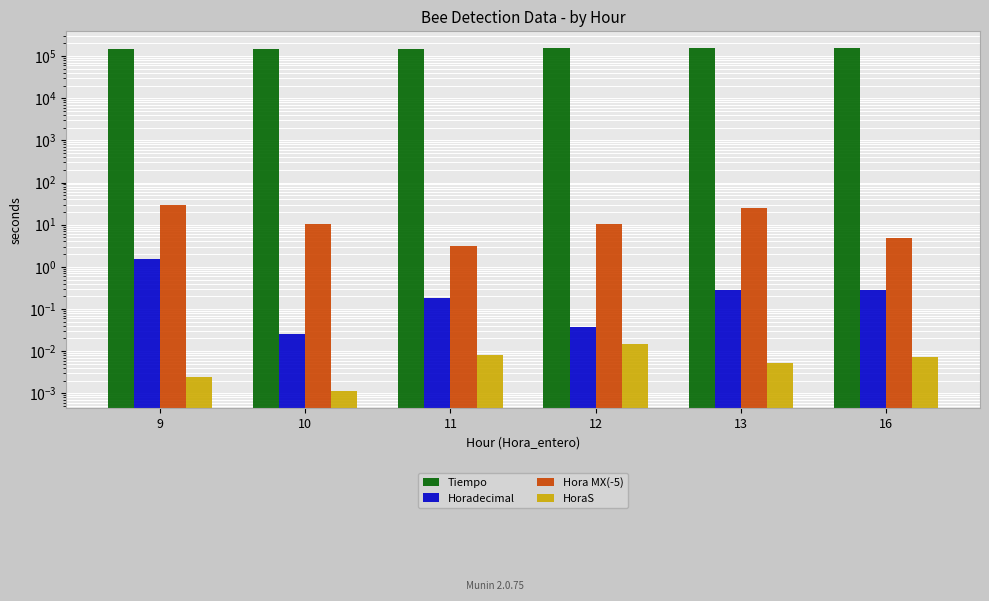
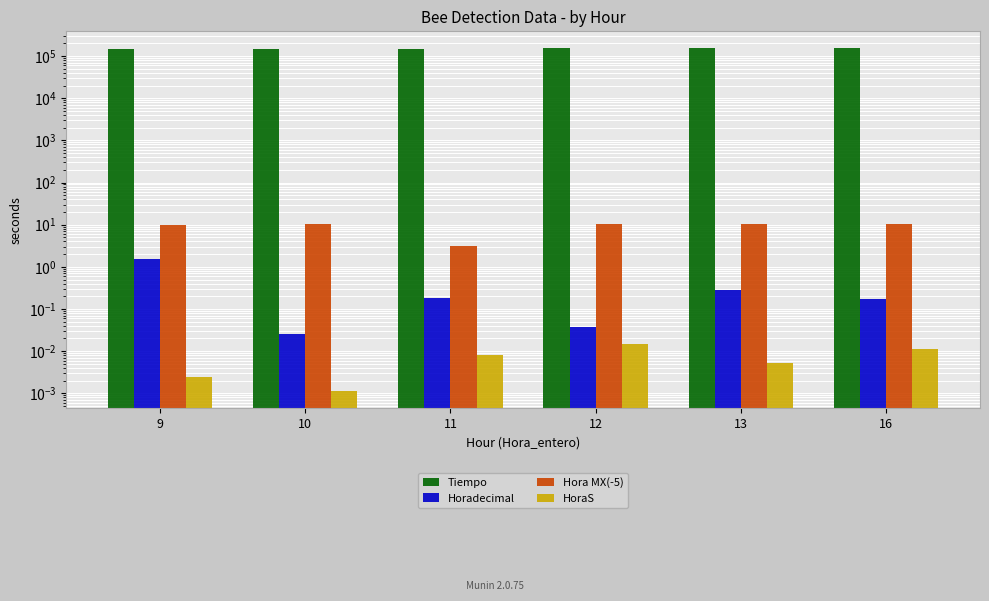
  {
    "Tiempo": {
      "9": 150000,
      "10": 150000,
      "11": 150000,
      "12": 150000,
      "13": 150000,
      "16": 150000
    },
    "Horadecimal": {
      "9": 1.6,
      "10": 0.03,
      "11": 0.2,
      "12": 0.04,
      "13": 0.3,
-     "16": 0.3
+     "16": 0.17
    },
    "Hora MX(-5)": {
-     "9": 30,
+     "9": 10,
      "10": 10,
      "11": 3,
      "12": 10,
-     "13": 20,
-     "16": 5
+     "13": 10,
+     "16": 10
    },
    "HoraS": {
      "9": 0.003,
      "10": 0.001,
      "11": 0.008,
      "12": 0.015,
      "13": 0.005,
-     "16": 0.007
+     "16": 0.011
    }
  }
